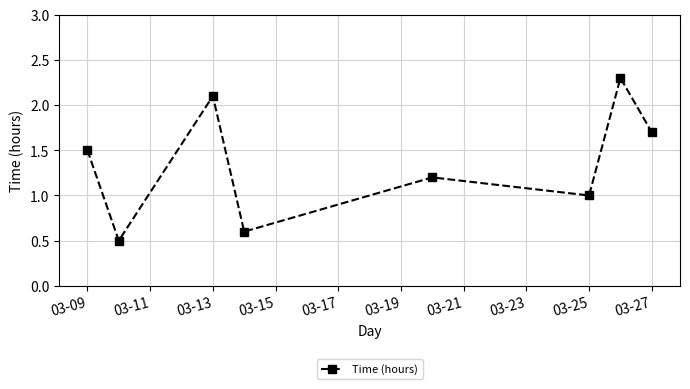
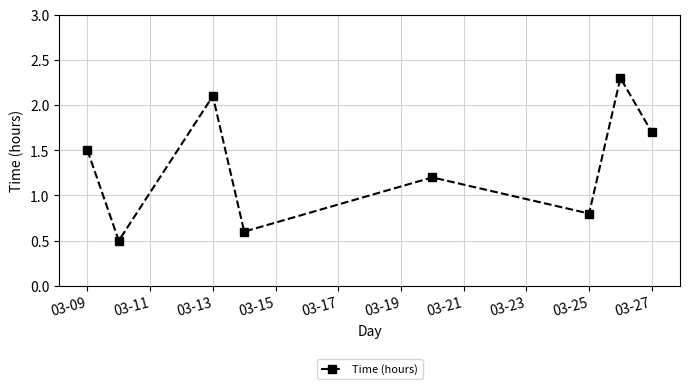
  {
    "03-09": 1.5,
    "03-13": 2.1,
-   "03-25": 1.0,
+   "03-25": 0.8,
    "03-27": 1.7
  }
